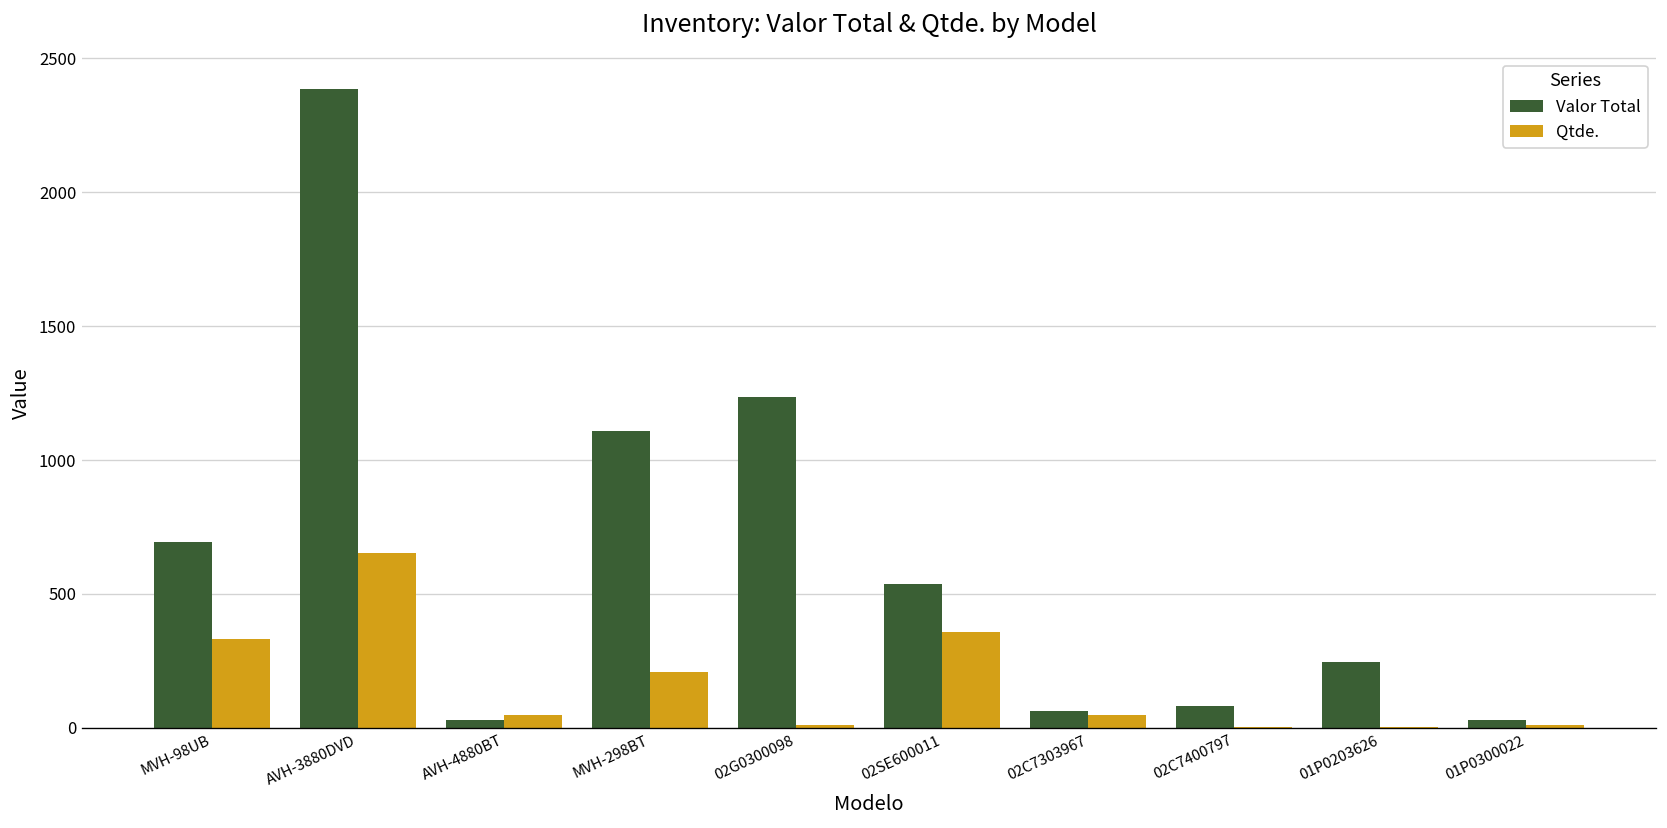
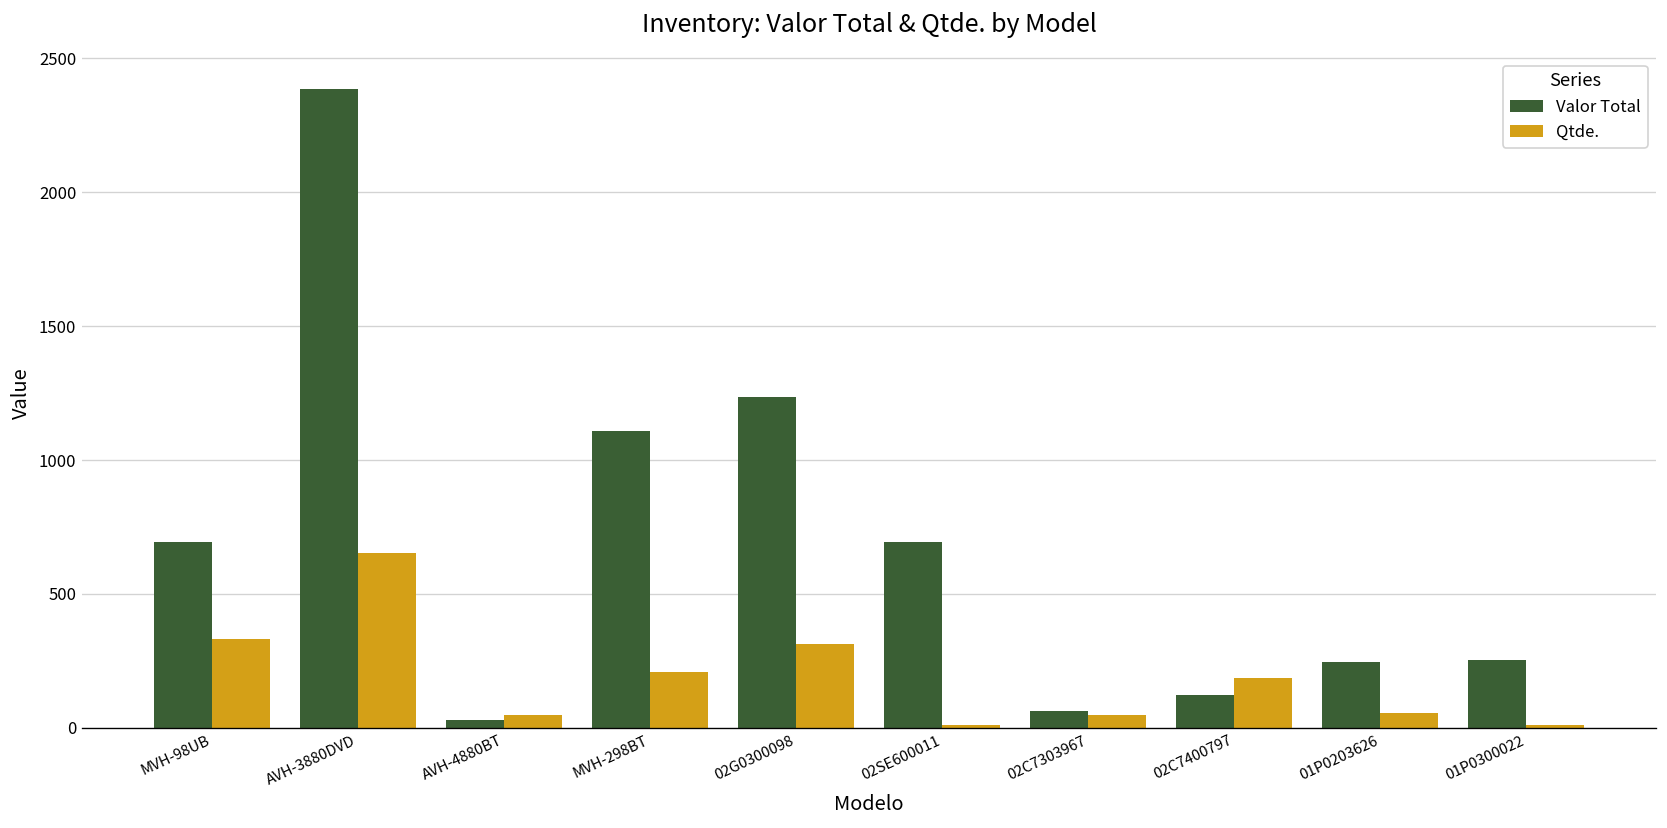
  {
    "Valor Total": {
      "MVH-98UB": 690,
      "AVH-3880DVD": 2380,
      "AVH-4880BT": 30,
      "MVH-298BT": 1110,
      "02G0300098": 1230,
-     "02SE600011": 540,
+     "02SE600011": 690,
      "02C7303967": 60,
-     "02C7400797": 80,
+     "02C7400797": 120,
      "01P0203626": 250,
-     "01P0300022": 30
+     "01P0300022": 250
    },
    "Qtde.": {
      "MVH-98UB": 330,
      "AVH-3880DVD": 650,
      "AVH-4880BT": 50,
      "MVH-298BT": 210,
-     "02G0300098": 10,
-     "02SE600011": 360,
+     "02G0300098": 310,
+     "02SE600011": 10,
      "02C7303967": 50,
-     "02C7400797": 0,
-     "01P0203626": 10
+     "02C7400797": 190,
+     "01P0203626": 50
    }
  }
